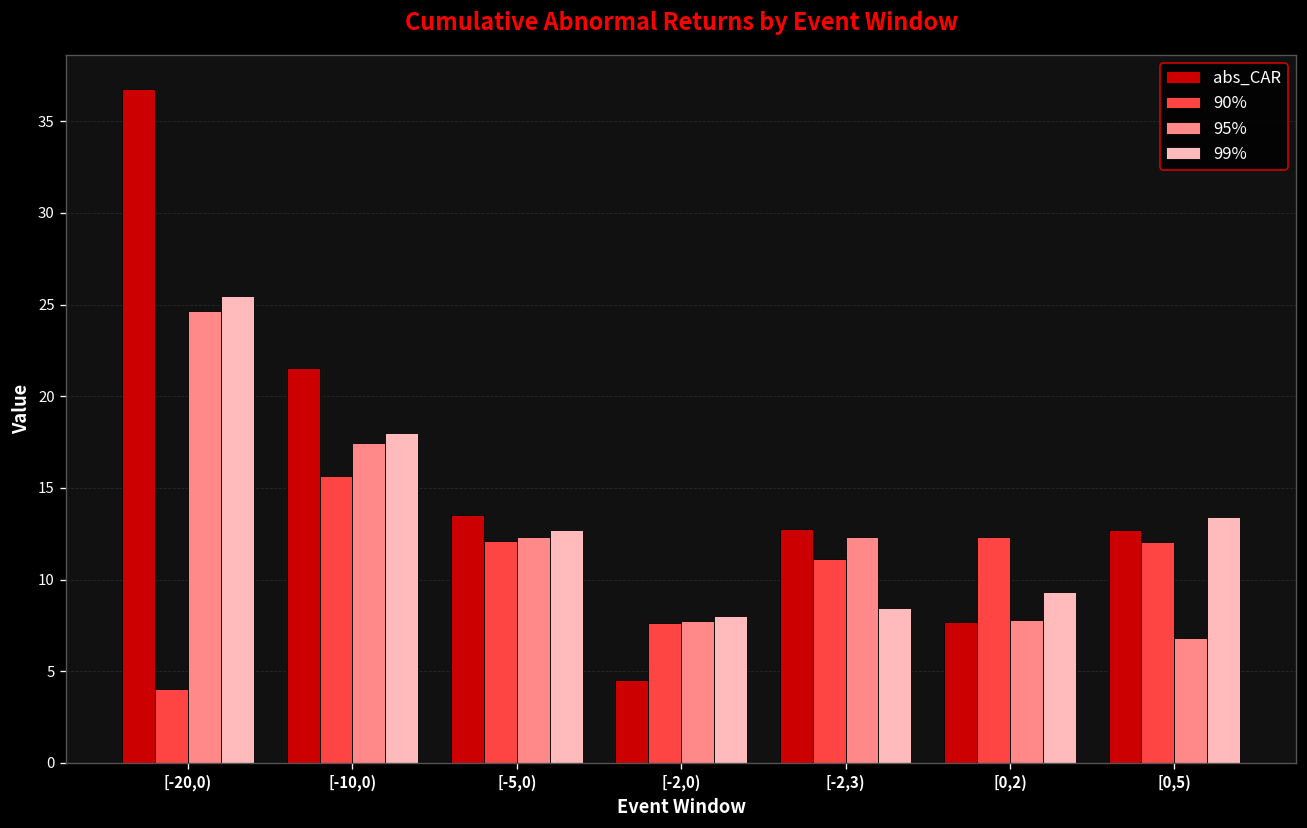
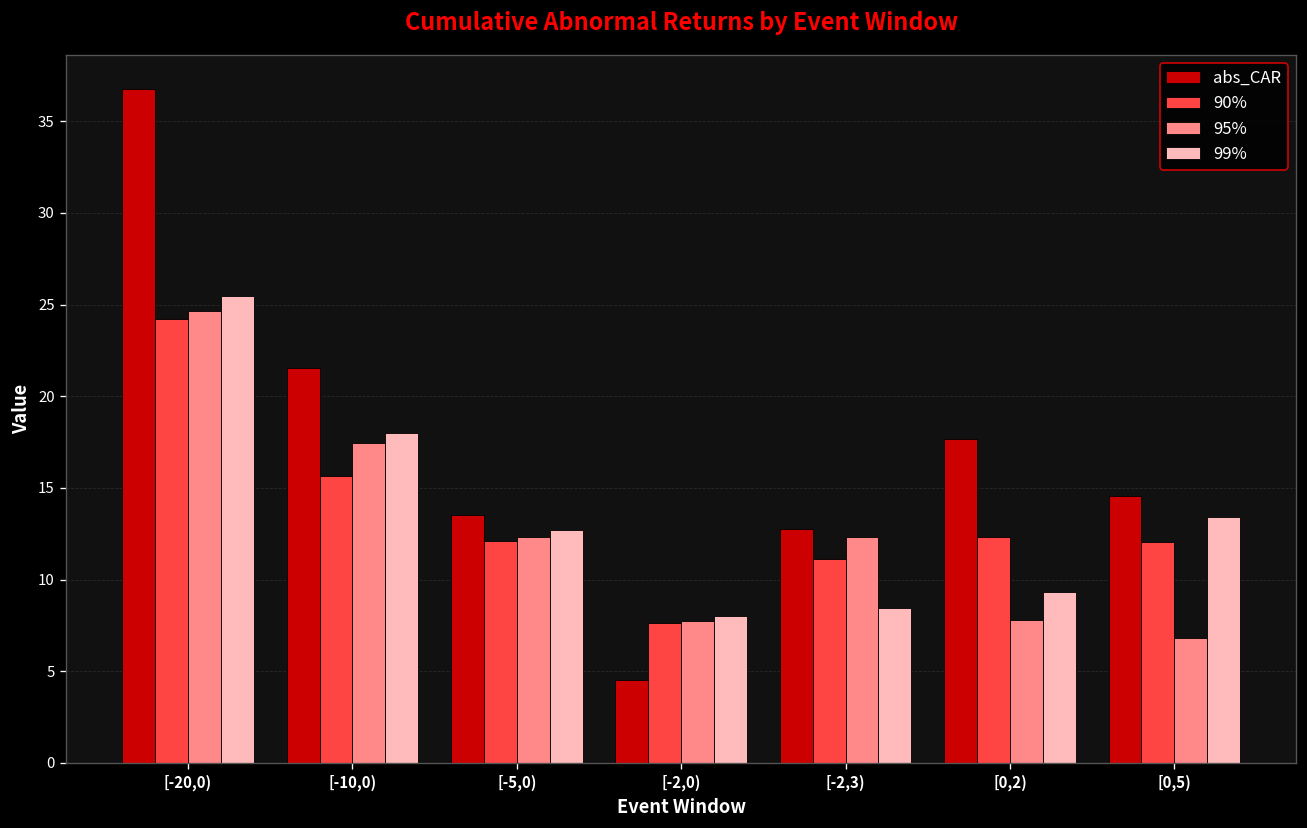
  {
    "abs_CAR": {
      "[-20,0)": 36.8,
      "[-10,0)": 21.6,
      "[-5,0)": 13.5,
      "[-2,0)": 4.5,
      "[-2,3)": 12.8,
-     "[0,2)": 7.7,
-     "[0,5)": 12.7
+     "[0,2)": 17.7,
+     "[0,5)": 14.6
    },
    "90%": {
-     "[-20,0)": 4.0,
+     "[-20,0)": 24.2,
      "[-10,0)": 15.6,
      "[-5,0)": 12.1,
      "[-2,0)": 7.6,
      "[-2,3)": 11.1,
      "[0,2)": 12.3,
      "[0,5)": 12.1
    },
    "95%": {
      "[-20,0)": 24.6,
      "[-10,0)": 17.4,
      "[-5,0)": 12.3,
      "[-2,0)": 7.7,
      "[-2,3)": 12.3,
      "[0,2)": 7.8,
      "[0,5)": 6.8
    },
    "99%": {
      "[-20,0)": 25.5,
      "[-10,0)": 18.0,
      "[-5,0)": 12.7,
      "[-2,0)": 8.0,
      "[-2,3)": 8.5,
      "[0,2)": 9.3,
      "[0,5)": 13.4
    }
  }
